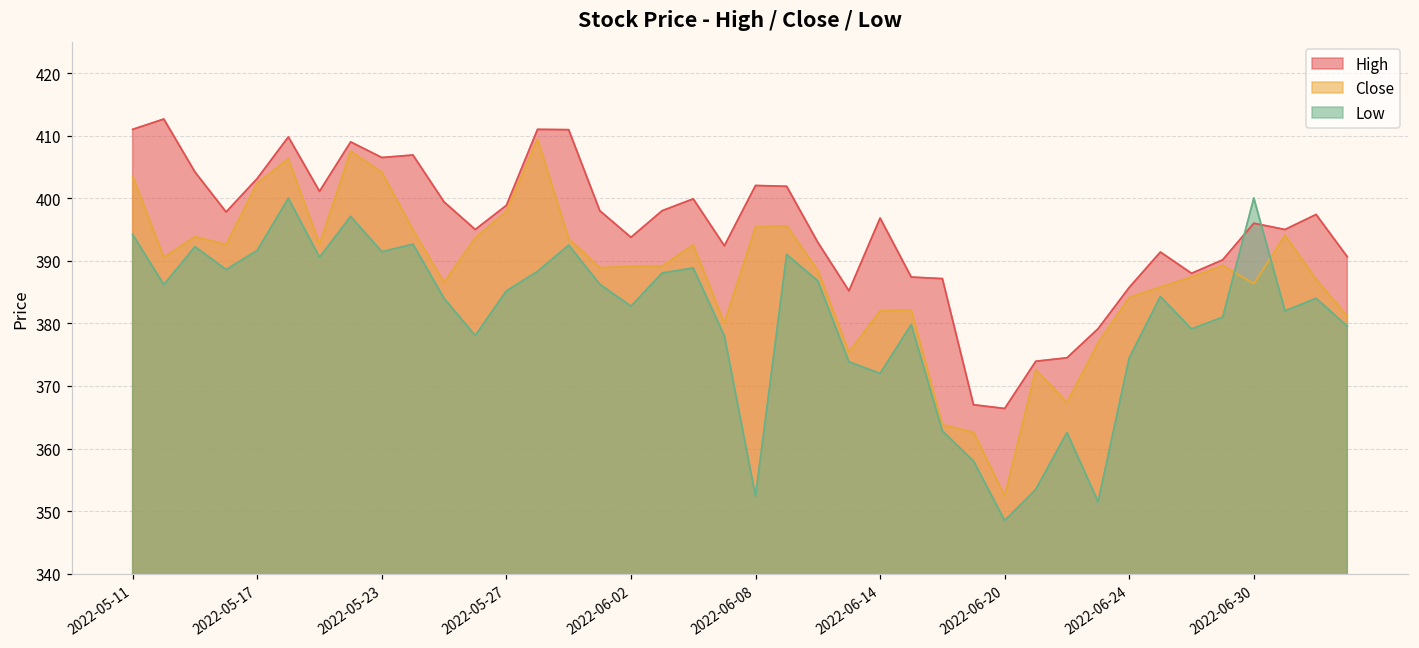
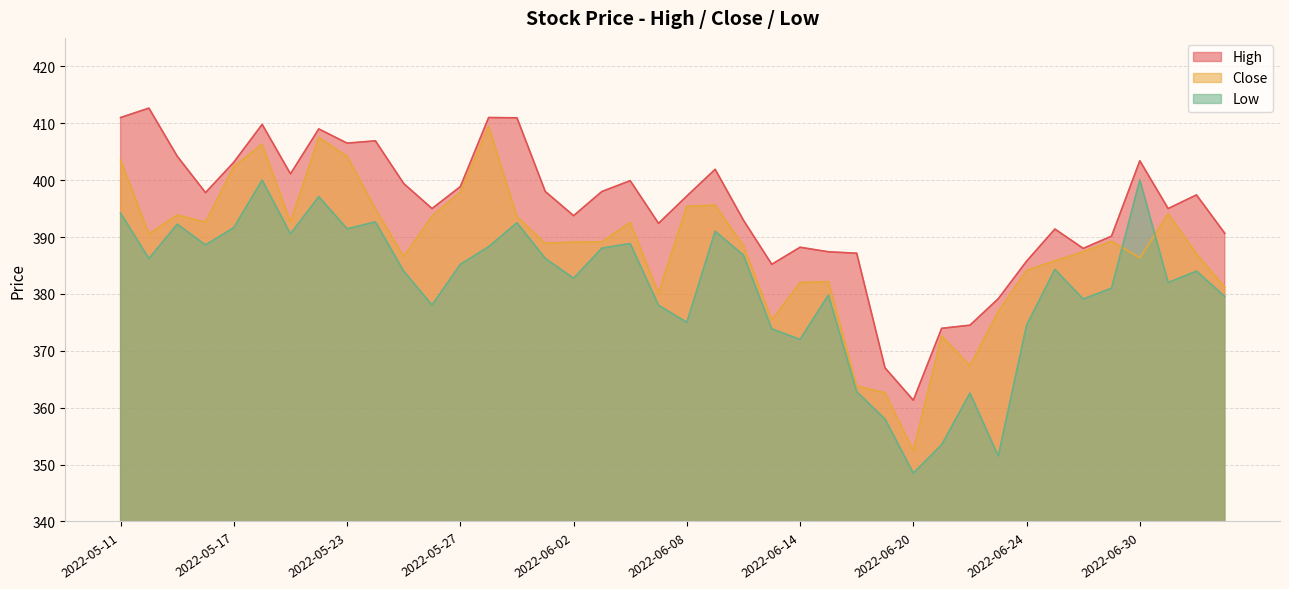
  {
    "High": {
      "2022-05-11": 411,
      "2022-05-17": 403,
      "2022-05-23": 407,
      "2022-05-27": 399,
      "2022-06-02": 394,
-     "2022-06-08": 402,
-     "2022-06-14": 397,
-     "2022-06-20": 366,
+     "2022-06-08": 397,
+     "2022-06-14": 388,
+     "2022-06-20": 361,
      "2022-06-24": 386,
-     "2022-06-30": 396
+     "2022-06-30": 403
    },
    "Close": {
      "2022-05-11": 404,
      "2022-05-17": 402,
      "2022-05-23": 404,
      "2022-05-27": 398,
      "2022-06-02": 389,
      "2022-06-08": 395,
      "2022-06-14": 382,
      "2022-06-20": 352,
      "2022-06-24": 384,
      "2022-06-30": 386
    },
    "Low": {
      "2022-05-11": 394,
      "2022-05-17": 392,
      "2022-05-23": 391,
      "2022-05-27": 385,
      "2022-06-02": 383,
-     "2022-06-08": 352,
+     "2022-06-08": 375,
      "2022-06-14": 372,
      "2022-06-20": 349,
      "2022-06-24": 375,
      "2022-06-30": 400
    }
  }
